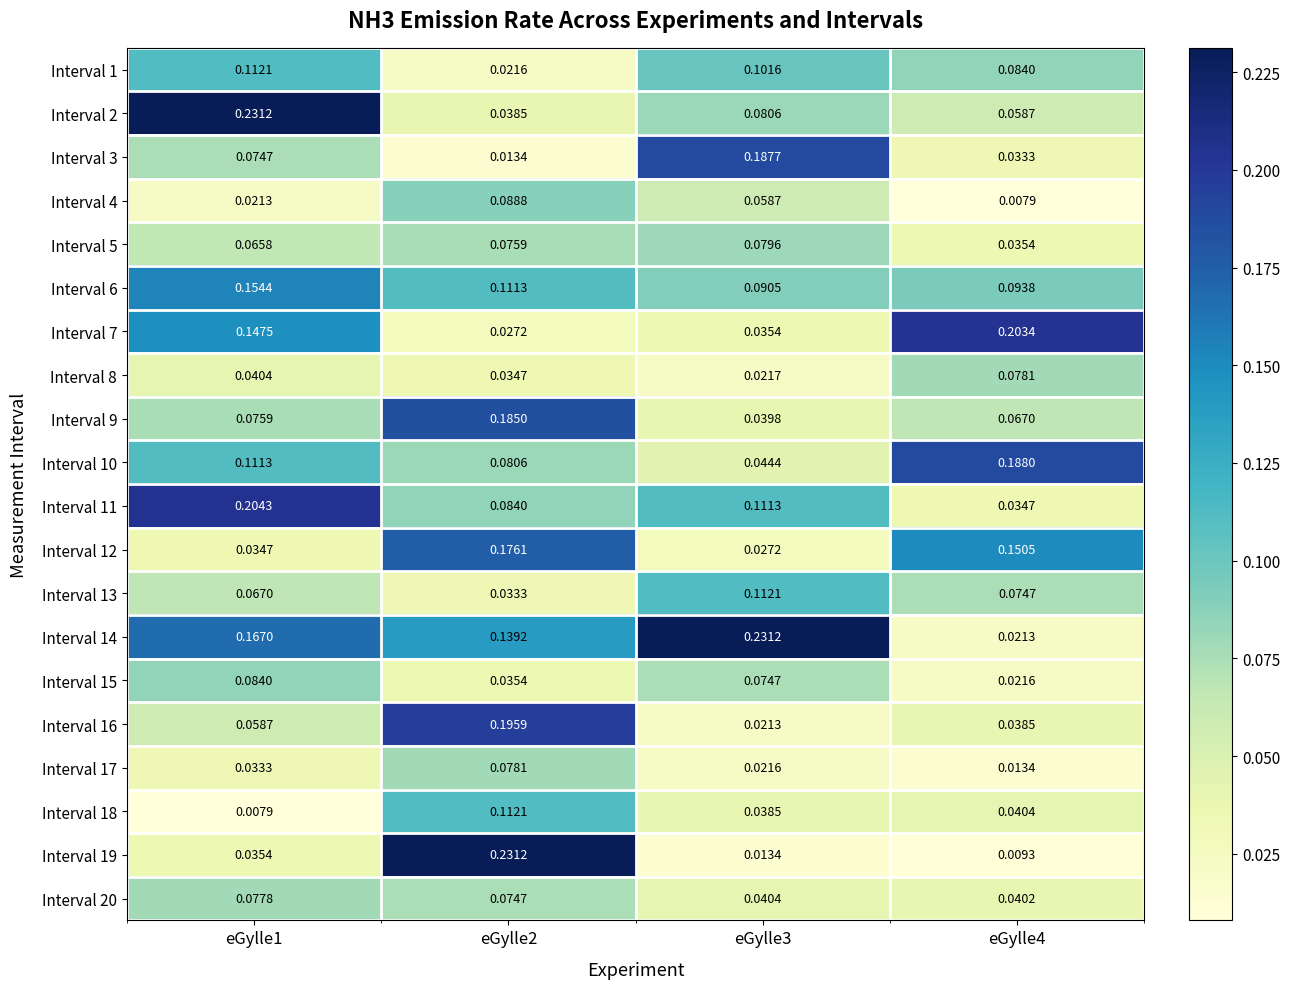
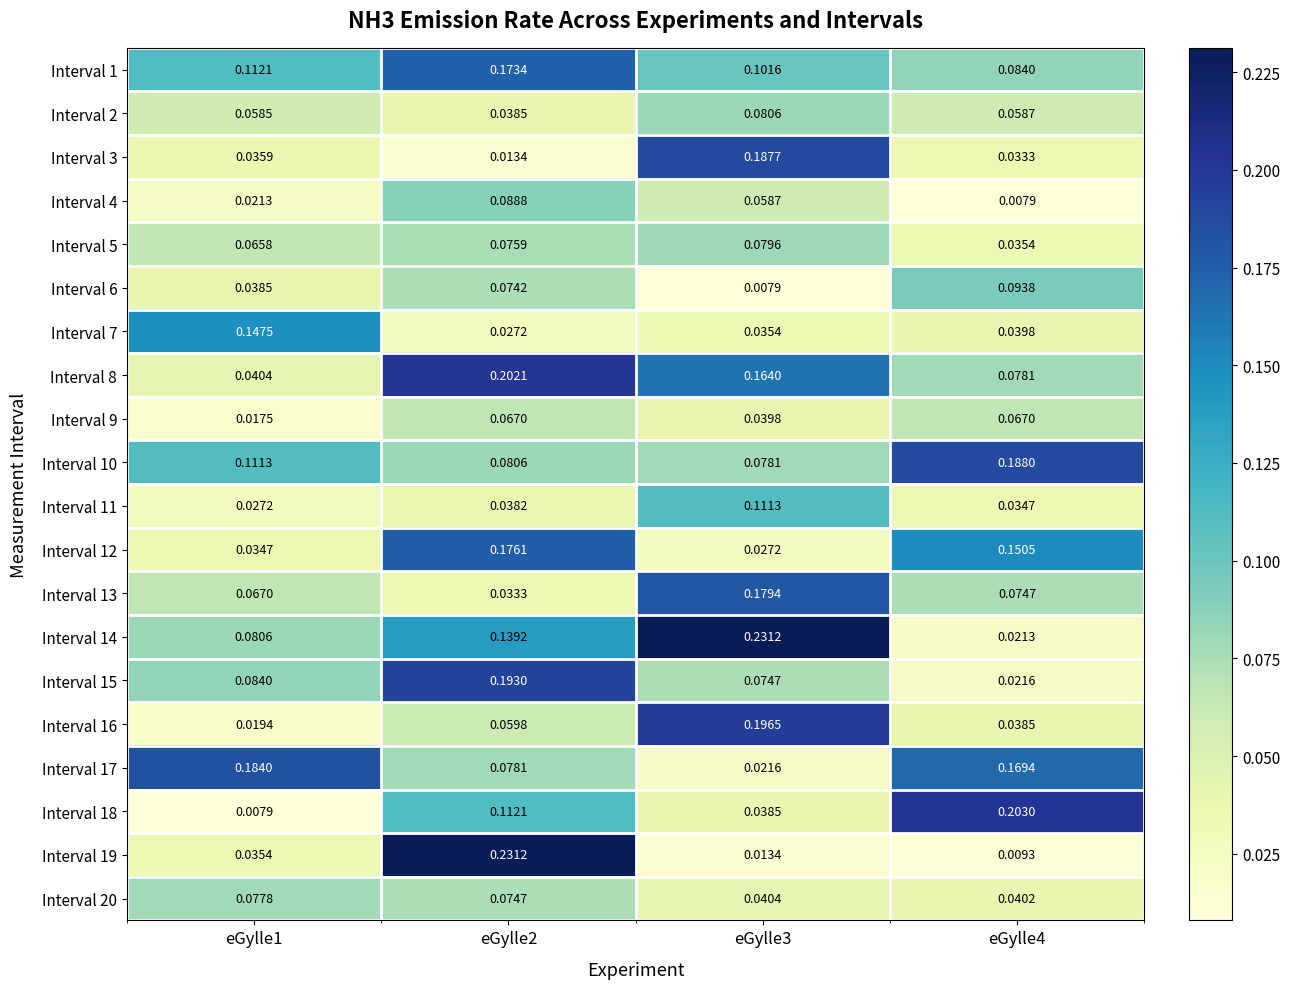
  {
    "Interval 1": {
      "eGylle1": 0.1121,
-     "eGylle2": 0.0216,
+     "eGylle2": 0.1734,
      "eGylle3": 0.1016,
      "eGylle4": 0.0840
    },
    "Interval 2": {
-     "eGylle1": 0.2312,
+     "eGylle1": 0.0585,
      "eGylle2": 0.0385,
      "eGylle3": 0.0806,
      "eGylle4": 0.0587
    },
    "Interval 3": {
-     "eGylle1": 0.0747,
+     "eGylle1": 0.0359,
      "eGylle2": 0.0134,
      "eGylle3": 0.1877,
      "eGylle4": 0.0333
    },
    "Interval 4": {
      "eGylle1": 0.0213,
      "eGylle2": 0.0888,
      "eGylle3": 0.0587,
      "eGylle4": 0.0079
    },
    "Interval 5": {
      "eGylle1": 0.0658,
      "eGylle2": 0.0759,
      "eGylle3": 0.0796,
      "eGylle4": 0.0354
    },
    "Interval 6": {
-     "eGylle1": 0.1544,
-     "eGylle2": 0.1113,
-     "eGylle3": 0.0905,
+     "eGylle1": 0.0385,
+     "eGylle2": 0.0742,
+     "eGylle3": 0.0079,
      "eGylle4": 0.0938
    },
    "Interval 7": {
      "eGylle1": 0.1475,
      "eGylle2": 0.0272,
      "eGylle3": 0.0354,
-     "eGylle4": 0.2034
+     "eGylle4": 0.0398
    },
    "Interval 8": {
      "eGylle1": 0.0404,
-     "eGylle2": 0.0347,
-     "eGylle3": 0.0217,
+     "eGylle2": 0.2021,
+     "eGylle3": 0.1640,
      "eGylle4": 0.0781
    },
    "Interval 9": {
-     "eGylle1": 0.0759,
-     "eGylle2": 0.1850,
+     "eGylle1": 0.0175,
+     "eGylle2": 0.0670,
      "eGylle3": 0.0398,
      "eGylle4": 0.0670
    },
    "Interval 10": {
      "eGylle1": 0.1113,
      "eGylle2": 0.0806,
-     "eGylle3": 0.0444,
+     "eGylle3": 0.0781,
      "eGylle4": 0.1880
    },
    "Interval 11": {
-     "eGylle1": 0.2043,
-     "eGylle2": 0.0840,
+     "eGylle1": 0.0272,
+     "eGylle2": 0.0382,
      "eGylle3": 0.1113,
      "eGylle4": 0.0347
    },
    "Interval 12": {
      "eGylle1": 0.0347,
      "eGylle2": 0.1761,
      "eGylle3": 0.0272,
      "eGylle4": 0.1505
    },
    "Interval 13": {
      "eGylle1": 0.0670,
      "eGylle2": 0.0333,
-     "eGylle3": 0.1121,
+     "eGylle3": 0.1794,
      "eGylle4": 0.0747
    },
    "Interval 14": {
-     "eGylle1": 0.1670,
+     "eGylle1": 0.0806,
      "eGylle2": 0.1392,
      "eGylle3": 0.2312,
      "eGylle4": 0.0213
    },
    "Interval 15": {
      "eGylle1": 0.0840,
-     "eGylle2": 0.0354,
+     "eGylle2": 0.1930,
      "eGylle3": 0.0747,
      "eGylle4": 0.0216
    },
    "Interval 16": {
-     "eGylle1": 0.0587,
-     "eGylle2": 0.1959,
-     "eGylle3": 0.0213,
+     "eGylle1": 0.0194,
+     "eGylle2": 0.0598,
+     "eGylle3": 0.1965,
      "eGylle4": 0.0385
    },
    "Interval 17": {
-     "eGylle1": 0.0333,
+     "eGylle1": 0.1840,
      "eGylle2": 0.0781,
      "eGylle3": 0.0216,
-     "eGylle4": 0.0134
+     "eGylle4": 0.1694
    },
    "Interval 18": {
      "eGylle1": 0.0079,
      "eGylle2": 0.1121,
      "eGylle3": 0.0385,
-     "eGylle4": 0.0404
+     "eGylle4": 0.2030
    },
    "Interval 19": {
      "eGylle1": 0.0354,
      "eGylle2": 0.2312,
      "eGylle3": 0.0134,
      "eGylle4": 0.0093
    },
    "Interval 20": {
      "eGylle1": 0.0778,
      "eGylle2": 0.0747,
      "eGylle3": 0.0404,
      "eGylle4": 0.0402
    }
  }
